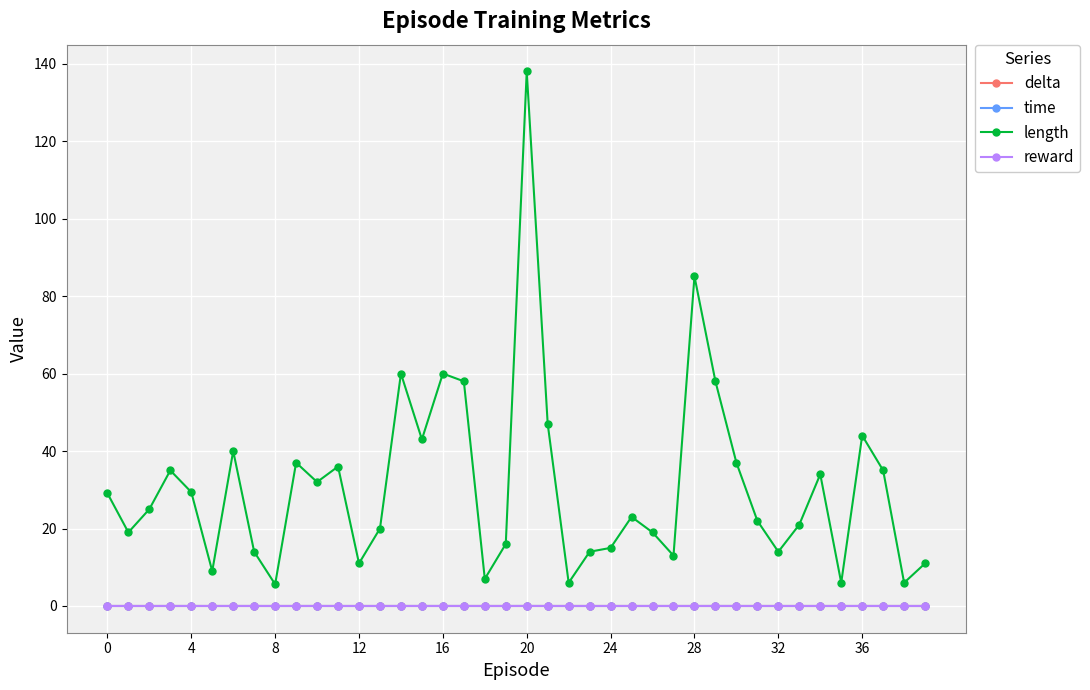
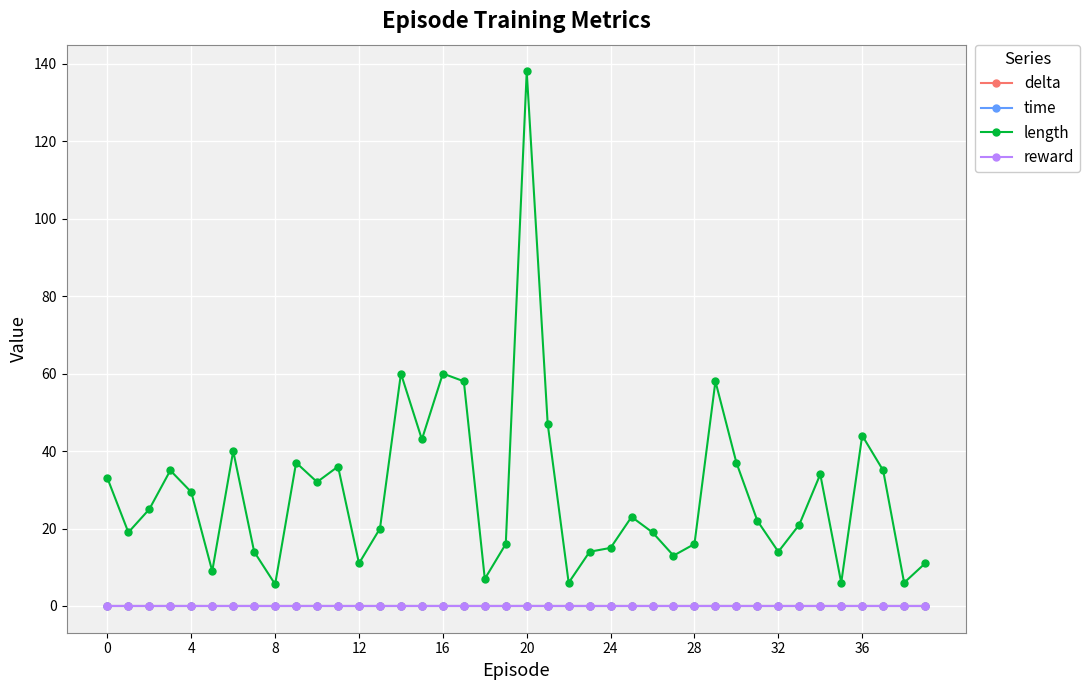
  {
    "reward": {
      "0": 0,
      "4": 0,
      "8": 0,
      "12": 0,
      "16": 0,
      "20": 0,
      "24": 0,
      "28": 0,
      "32": 0,
      "36": 0
    },
    "length": {
-     "0": 29,
+     "0": 33,
      "4": 29,
      "8": 6,
      "12": 11,
      "16": 60,
      "20": 138,
      "24": 15,
-     "28": 85,
+     "28": 16,
      "32": 14,
      "36": 44
    }
  }
